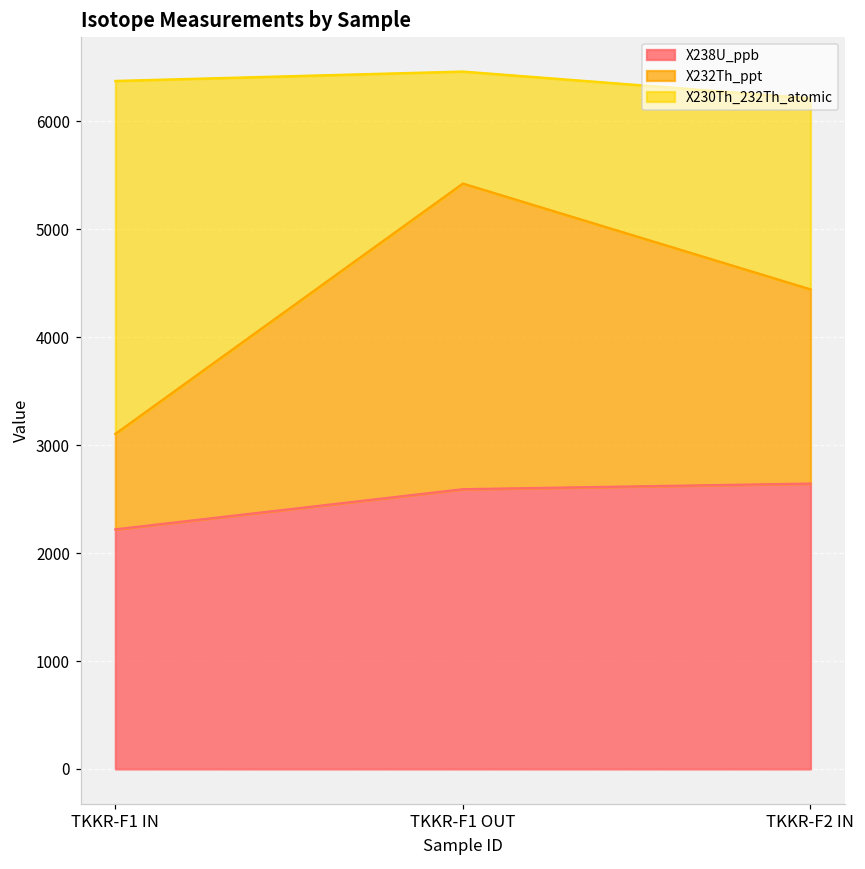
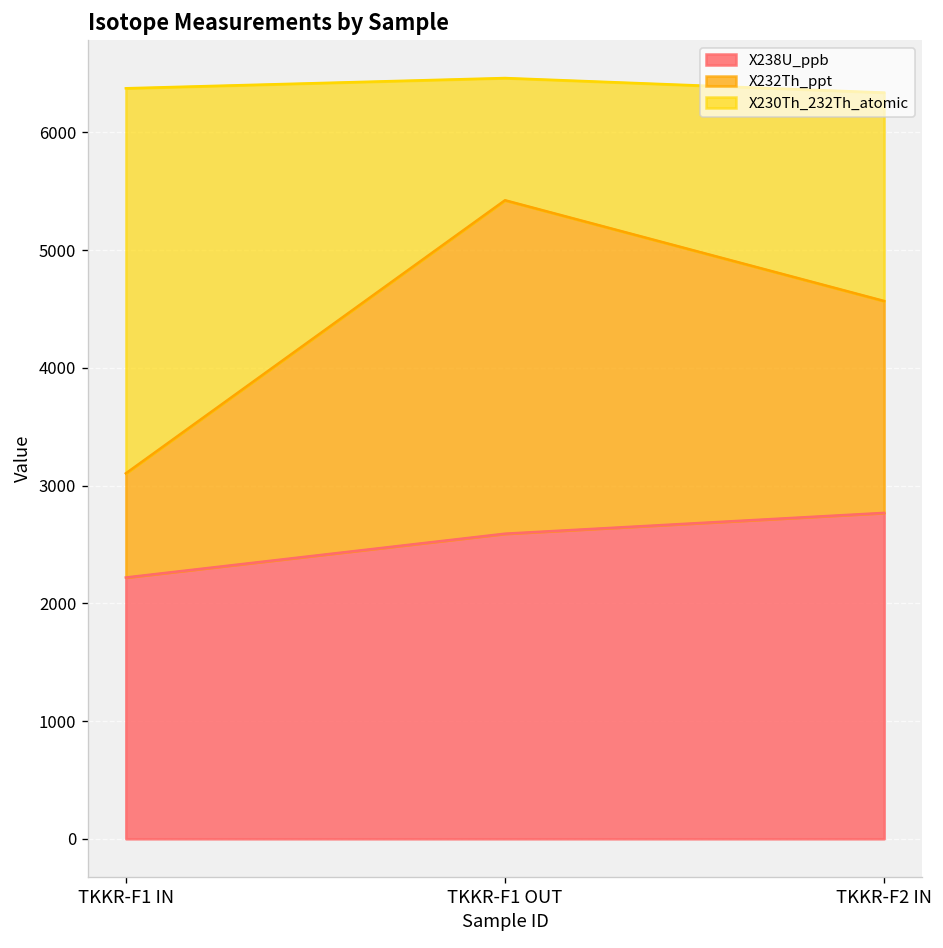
  {
    "X238U_ppb": {
      "TKKR-F1 IN": 2200,
      "TKKR-F1 OUT": 2600,
-     "TKKR-F2 IN": 2600
+     "TKKR-F2 IN": 2800
    }
  }
